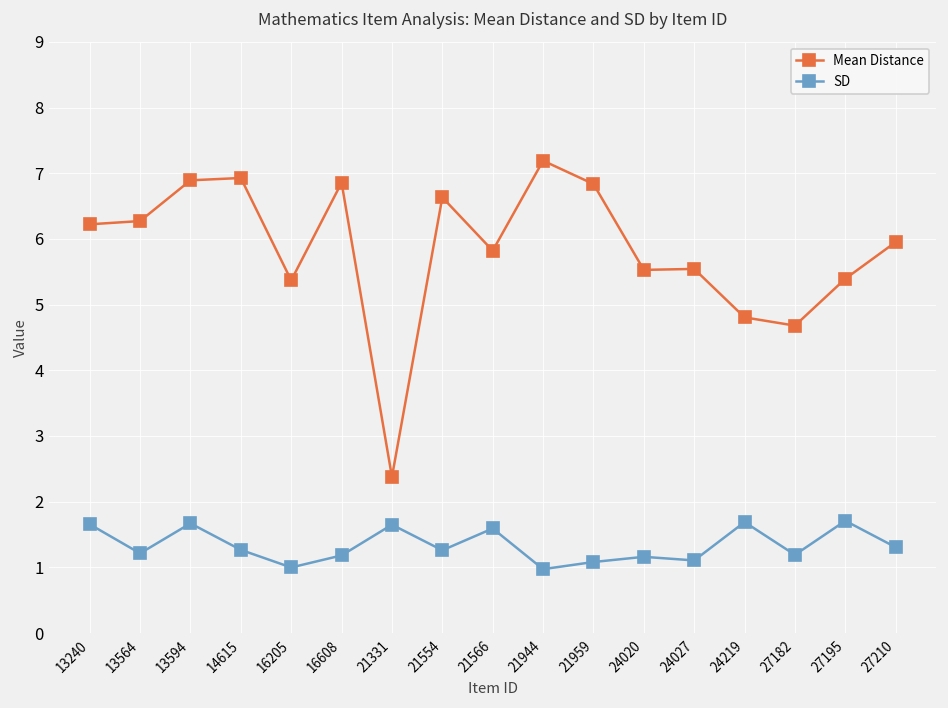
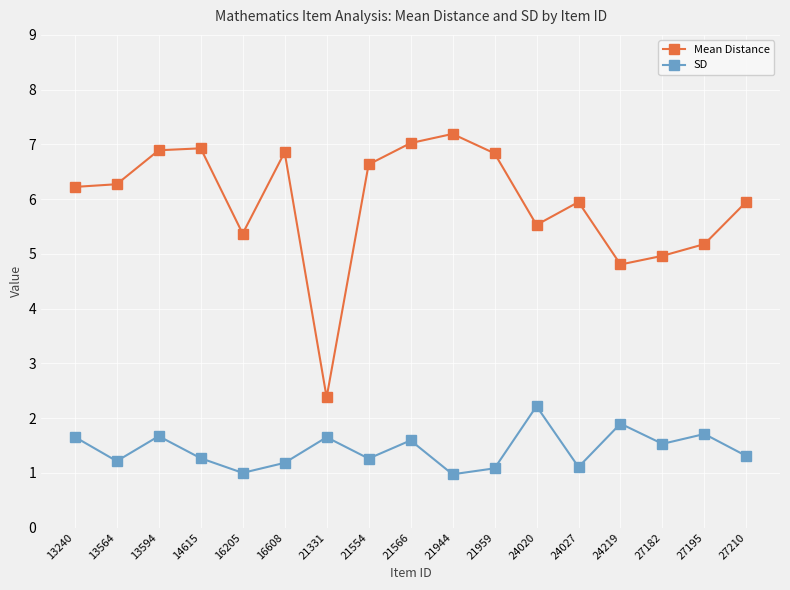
  {
    "Mean Distance": {
      "13240": 6.2,
      "13564": 6.3,
      "13594": 6.9,
      "14615": 6.9,
      "16205": 5.4,
      "16608": 6.9,
      "21331": 2.4,
      "21554": 6.6,
-     "21566": 5.8,
+     "21566": 7.0,
      "21944": 7.2,
      "21959": 6.8,
      "24020": 5.5,
-     "24027": 5.5,
+     "24027": 5.9,
      "24219": 4.8,
-     "27182": 4.7,
-     "27195": 5.4,
+     "27182": 5.0,
+     "27195": 5.2,
      "27210": 6.0
    },
    "SD": {
      "13240": 1.7,
      "13564": 1.2,
      "13594": 1.7,
      "14615": 1.3,
      "16205": 1.0,
      "16608": 1.2,
      "21331": 1.6,
      "21554": 1.3,
      "21566": 1.6,
      "21944": 1.0,
      "21959": 1.1,
-     "24020": 1.2,
+     "24020": 2.2,
      "24027": 1.1,
-     "24219": 1.7,
-     "27182": 1.2,
+     "24219": 1.9,
+     "27182": 1.5,
      "27195": 1.7,
      "27210": 1.3
    }
  }
